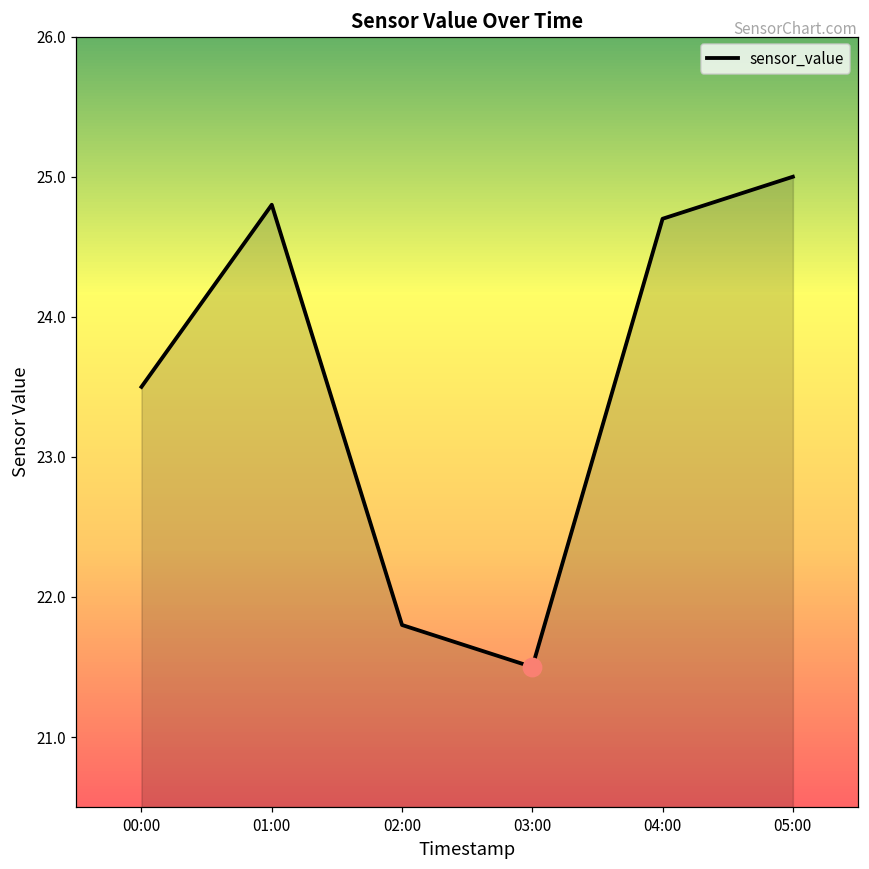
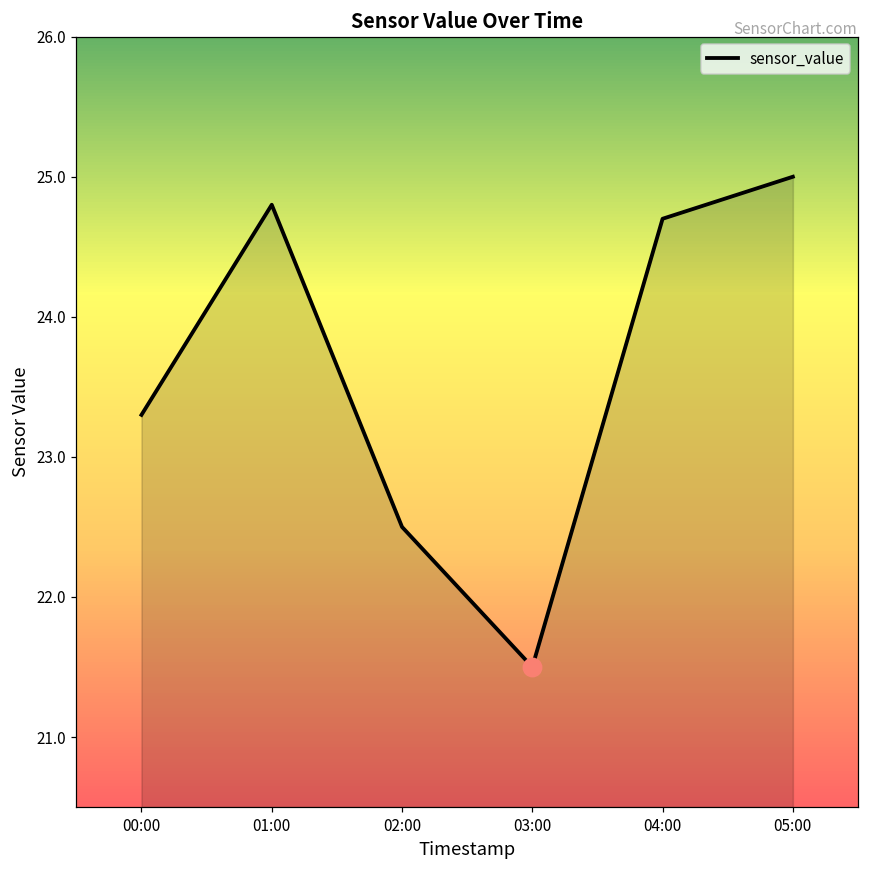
  {
    "sensor_value": {
-     "00:00": 23.5,
+     "00:00": 23.3,
      "01:00": 24.8,
-     "02:00": 21.8,
+     "02:00": 22.5,
      "04:00": 24.7,
      "05:00": 25.0
    }
  }
